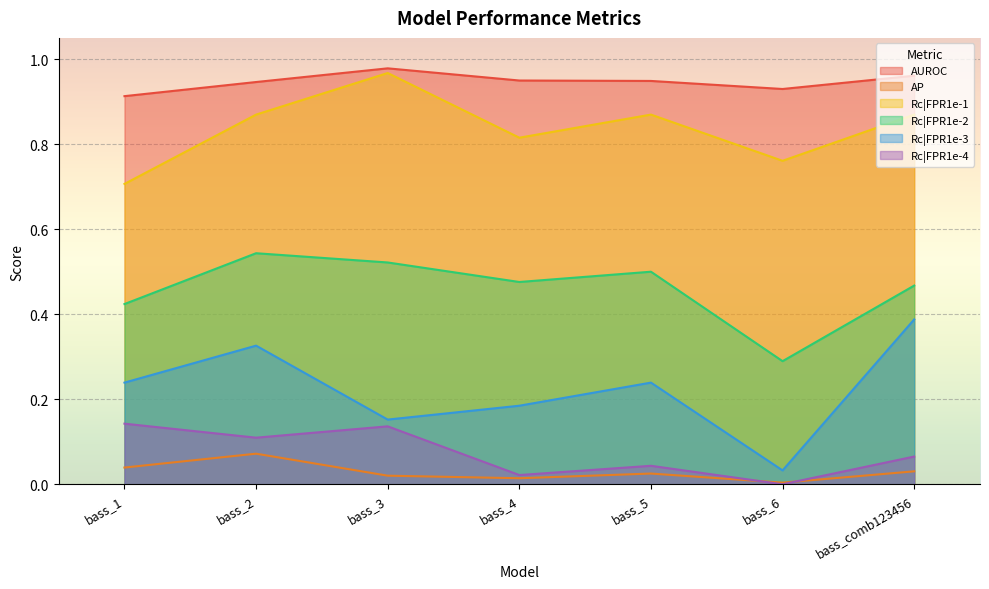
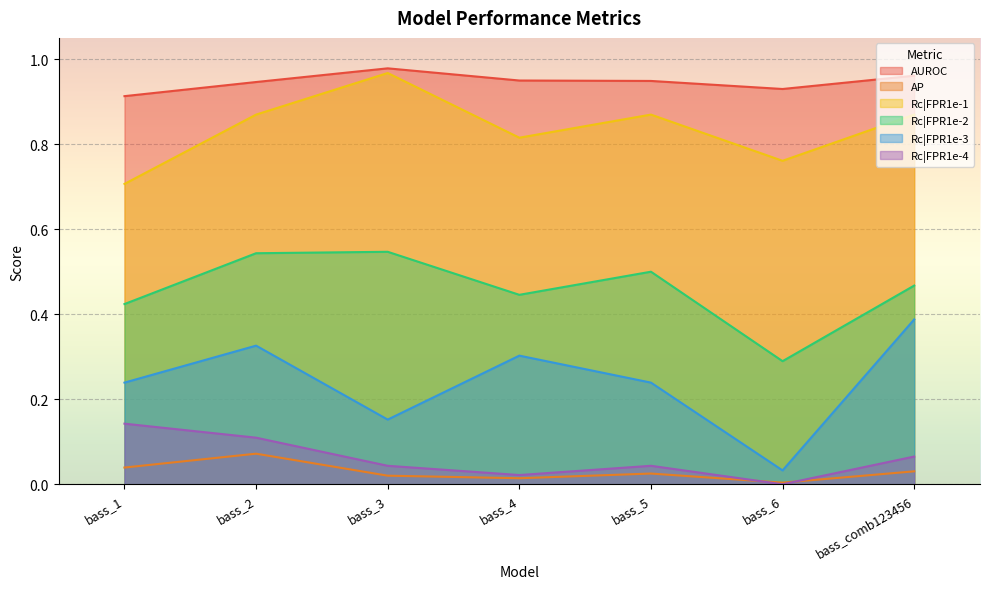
  {
    "Rc|FPR1e-2": {
      "bass_1": 0.42,
      "bass_2": 0.54,
-     "bass_3": 0.52,
-     "bass_4": 0.48,
+     "bass_3": 0.55,
+     "bass_4": 0.45,
      "bass_5": 0.50,
      "bass_6": 0.29,
      "bass_comb123456": 0.47
    },
    "Rc|FPR1e-3": {
      "bass_1": 0.24,
      "bass_2": 0.33,
      "bass_3": 0.15,
-     "bass_4": 0.18,
+     "bass_4": 0.30,
      "bass_5": 0.24,
      "bass_6": 0.03,
      "bass_comb123456": 0.39
    },
    "Rc|FPR1e-4": {
      "bass_1": 0.14,
      "bass_2": 0.11,
-     "bass_3": 0.14,
+     "bass_3": 0.04,
      "bass_4": 0.02,
      "bass_5": 0.04,
      "bass_comb123456": 0.07
    }
  }
